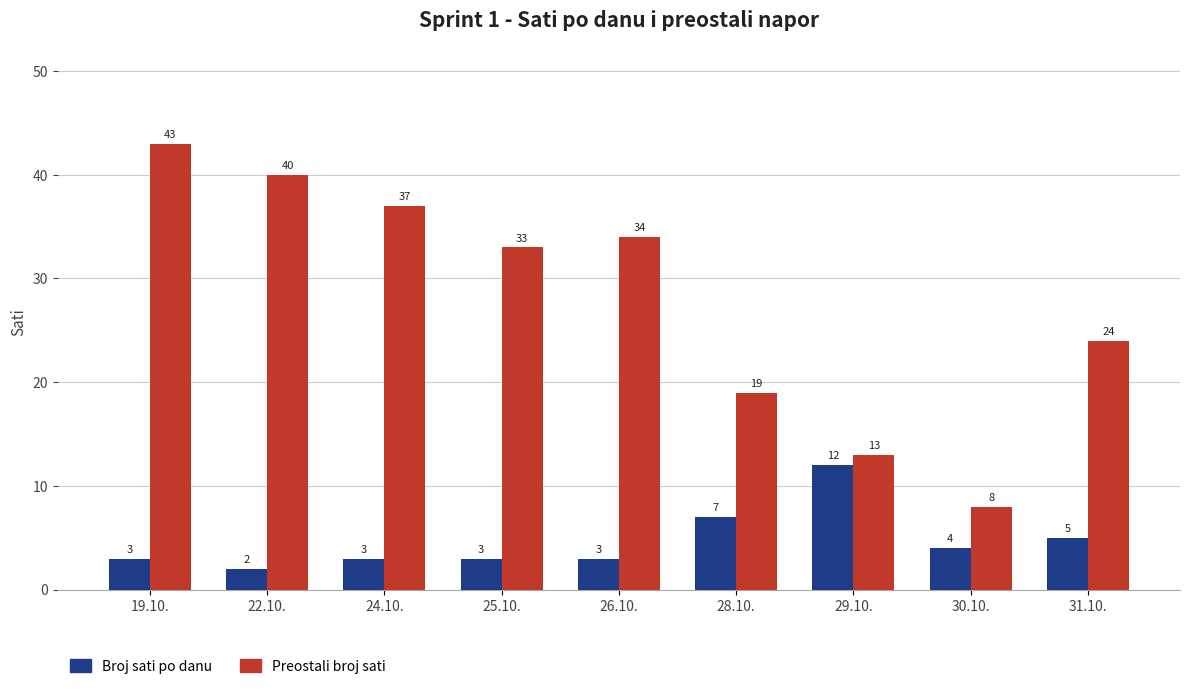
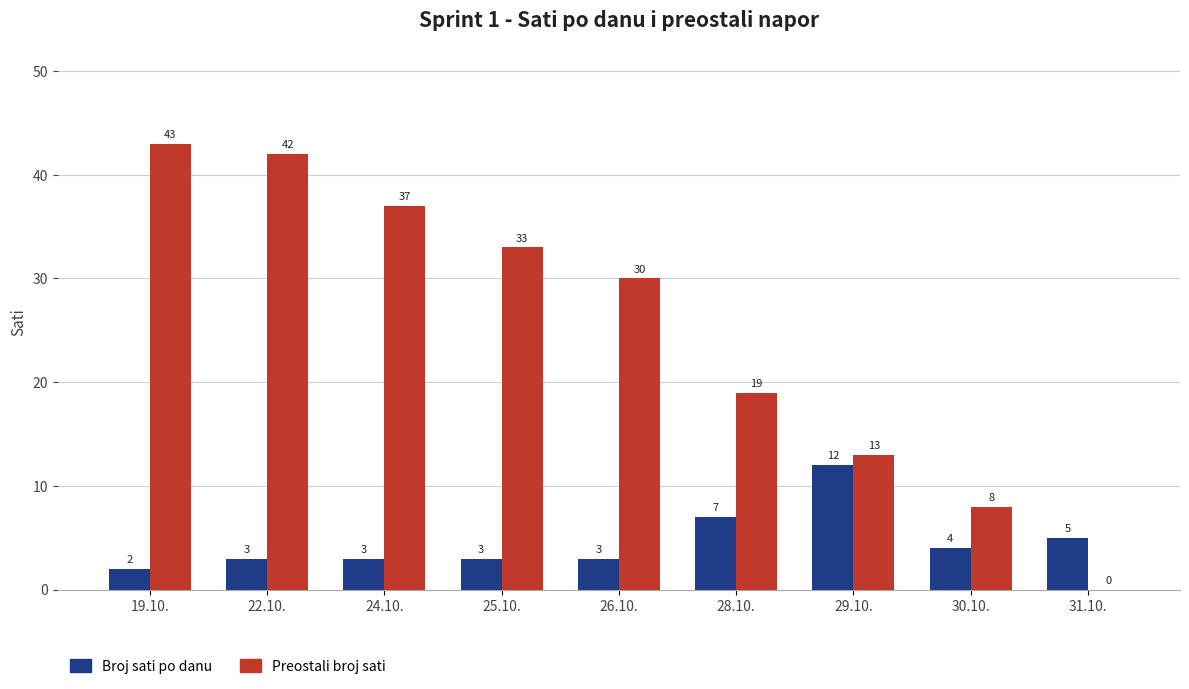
  {
    "Broj sati po danu": {
-     "19.10.": 3,
-     "22.10.": 2,
+     "19.10.": 2,
+     "22.10.": 3,
      "24.10.": 3,
      "25.10.": 3,
      "26.10.": 3,
      "28.10.": 7,
      "29.10.": 12,
      "30.10.": 4,
      "31.10.": 5
    },
    "Preostali broj sati": {
      "19.10.": 43,
-     "22.10.": 40,
+     "22.10.": 42,
      "24.10.": 37,
      "25.10.": 33,
-     "26.10.": 34,
+     "26.10.": 30,
      "28.10.": 19,
      "29.10.": 13,
      "30.10.": 8,
-     "31.10.": 24
+     "31.10.": 0
    }
  }
